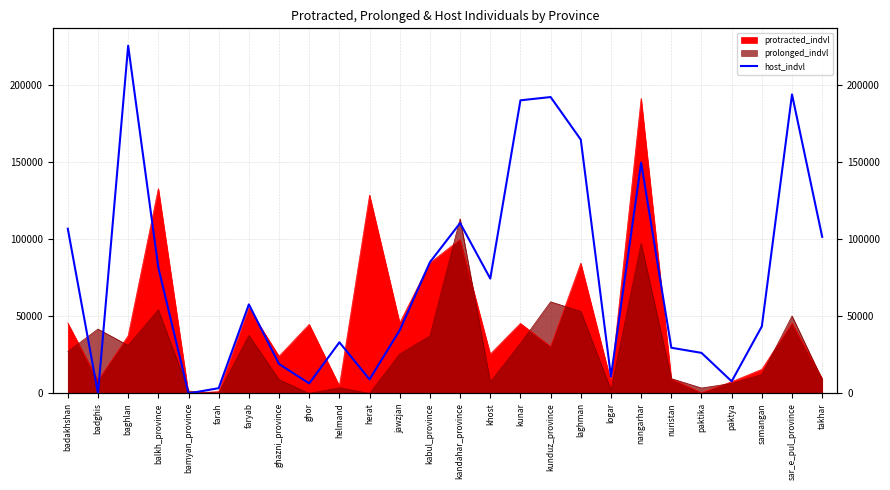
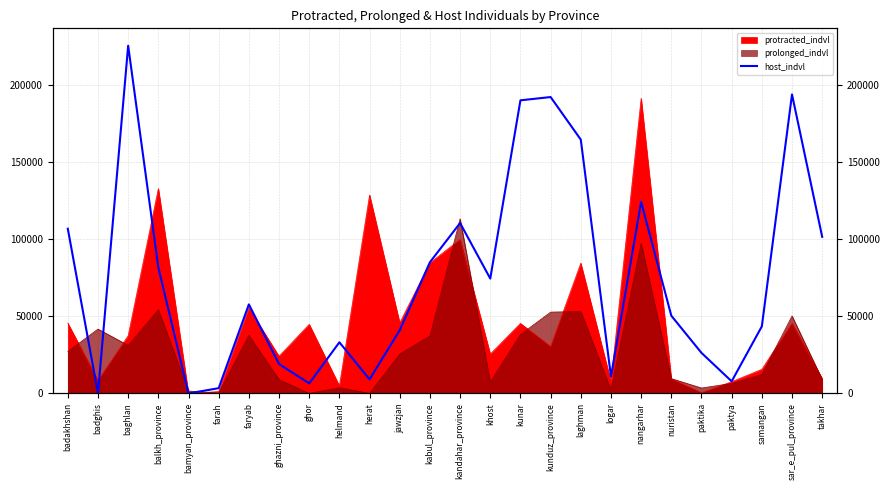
  {
    "protracted_indvl": {
      "badakhshan": 46000,
      "badghis": 8000,
      "baghlan": 37000,
      "balkh_province": 133000,
      "faryab": 55000,
      "ghazni_province": 24000,
      "ghor": 45000,
      "herat": 129000,
      "jawzjan": 46000,
      "kandahar_province": 100000,
      "khost": 25000,
      "kunar": 45000,
      "kunduz_province": 30000,
      "laghman": 84000,
      "logar": 8000,
      "nangarhar": 191000,
      "paktika": 1000,
      "samangan": 16000,
      "sar_e_pul_province": 46000
    },
    "prolonged_indvl": {
      "badakhshan": 27000,
      "badghis": 42000,
      "baghlan": 31000,
      "balkh_province": 54000,
      "faryab": 38000,
      "ghazni_province": 9000,
      "ghor": 0,
      "herat": 0,
      "jawzjan": 26000,
      "kabul_province": 37000,
      "kandahar_province": 113000,
      "khost": 7000,
-     "kunar": 32000,
-     "kunduz_province": 59000,
+     "kunar": 38000,
+     "kunduz_province": 53000,
      "laghman": 53000,
      "logar": 2000,
      "nangarhar": 97000,
      "paktika": 4000,
      "samangan": 12000,
      "sar_e_pul_province": 50000
    },
    "host_indvl": {
      "badakhshan": 107000,
      "badghis": 0,
      "baghlan": 226000,
      "balkh_province": 82000,
      "farah": 3000,
      "faryab": 58000,
      "ghazni_province": 19000,
      "ghor": 7000,
      "helmand": 33000,
      "herat": 9000,
      "jawzjan": 41000,
      "kandahar_province": 111000,
      "khost": 75000,
      "kunar": 190000,
      "kunduz_province": 192000,
      "laghman": 165000,
      "logar": 11000,
-     "nangarhar": 150000,
-     "nuristan": 30000,
+     "nangarhar": 124000,
+     "nuristan": 50000,
      "paktika": 26000,
      "samangan": 44000,
      "sar_e_pul_province": 194000,
      "takhar": 102000
    }
  }
